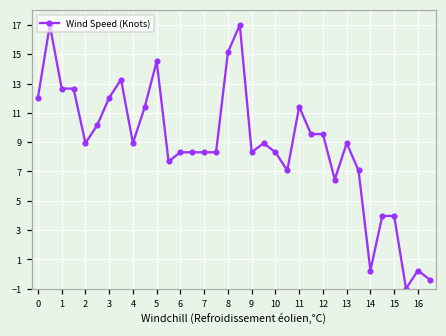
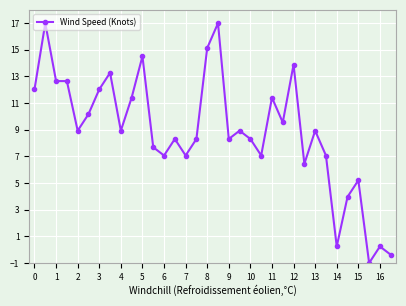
  {
    "0": 12.0,
    "1": 12.7,
    "2": 8.9,
    "3": 12.0,
    "4": 8.9,
    "5": 14.5,
-   "6": 8.3,
-   "7": 8.3,
+   "6": 7.1,
+   "7": 7.1,
    "8": 15.1,
    "9": 8.3,
    "10": 8.3,
    "11": 11.4,
-   "12": 9.6,
+   "12": 13.9,
    "13": 8.9,
    "14": 0.2,
-   "15": 4.0,
+   "15": 5.2,
    "16": 0.2
  }
